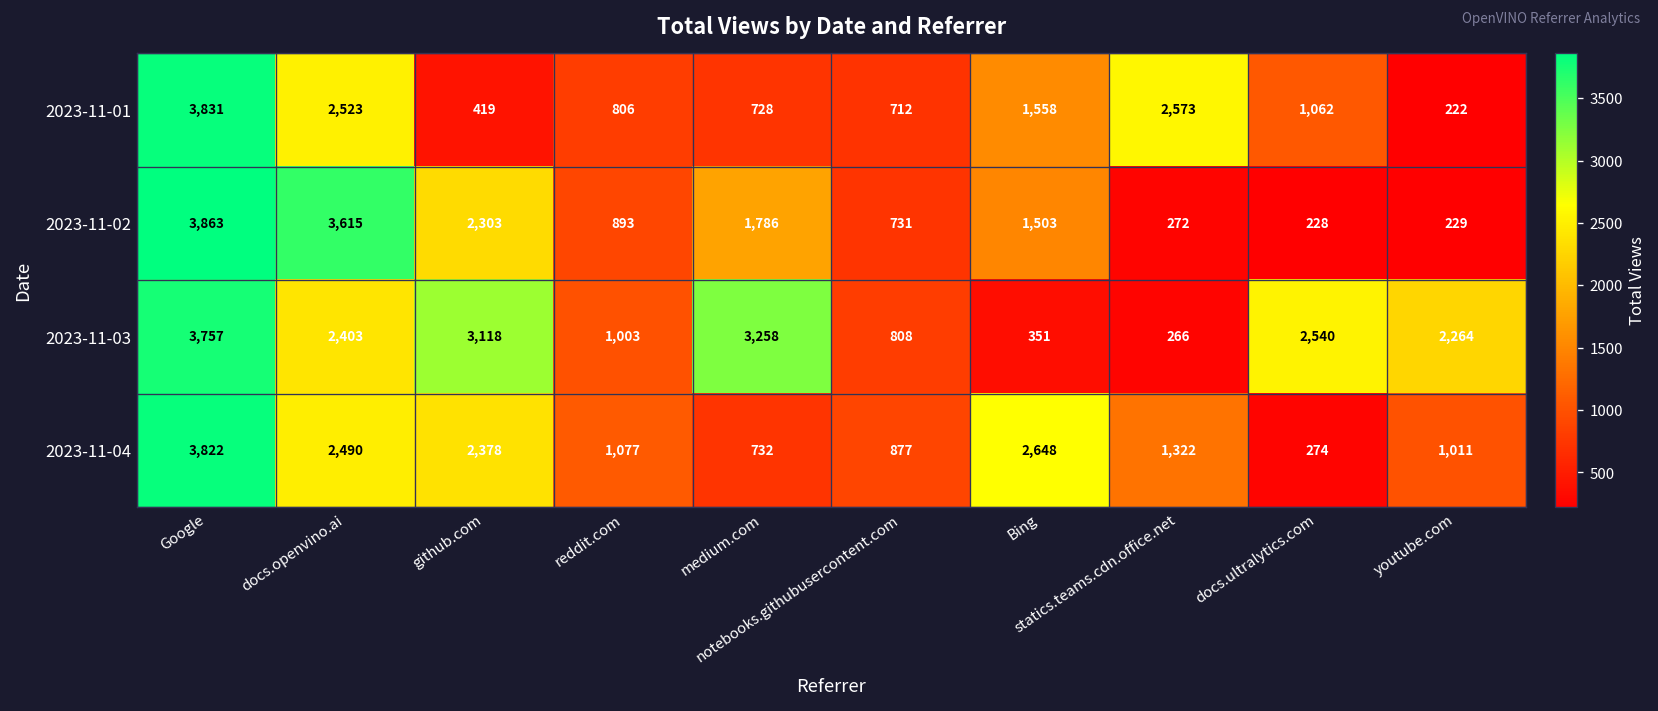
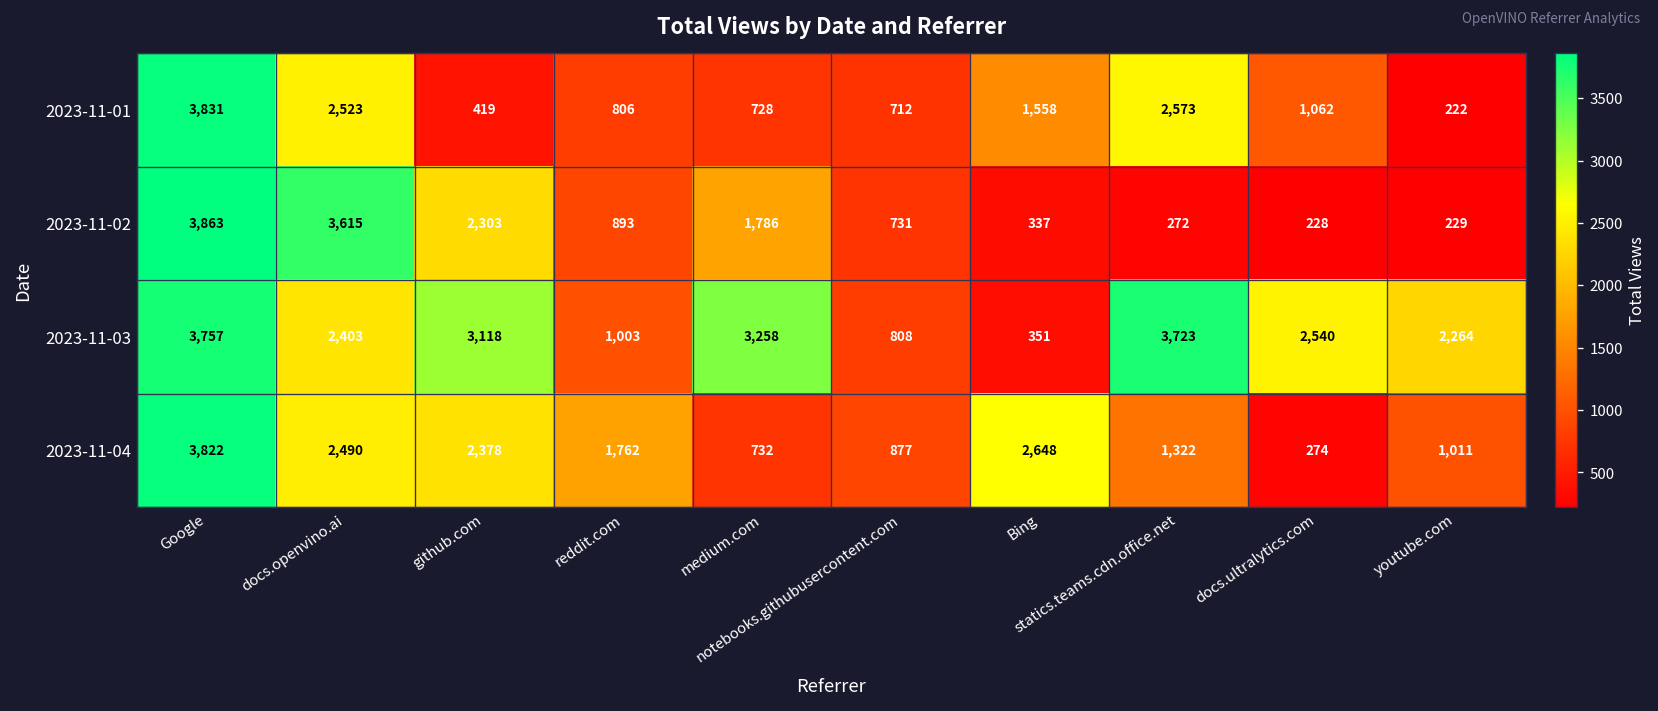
  {
    "2023-11-01": {
      "Google": "3,831",
      "docs.openvino.ai": "2,523",
      "github.com": "419",
      "reddit.com": "806",
      "medium.com": "728",
      "notebooks.githubusercontent.com": "712",
      "Bing": "1,558",
      "statics.teams.cdn.office.net": "2,573",
      "docs.ultralytics.com": "1,062",
      "youtube.com": "222"
    },
    "2023-11-02": {
      "Google": "3,863",
      "docs.openvino.ai": "3,615",
      "github.com": "2,303",
      "reddit.com": "893",
      "medium.com": "1,786",
      "notebooks.githubusercontent.com": "731",
-     "Bing": "1,503",
+     "Bing": "337",
      "statics.teams.cdn.office.net": "272",
      "docs.ultralytics.com": "228",
      "youtube.com": "229"
    },
    "2023-11-03": {
      "Google": "3,757",
      "docs.openvino.ai": "2,403",
      "github.com": "3,118",
      "reddit.com": "1,003",
      "medium.com": "3,258",
      "notebooks.githubusercontent.com": "808",
      "Bing": "351",
-     "statics.teams.cdn.office.net": "266",
+     "statics.teams.cdn.office.net": "3,723",
      "docs.ultralytics.com": "2,540",
      "youtube.com": "2,264"
    },
    "2023-11-04": {
      "Google": "3,822",
      "docs.openvino.ai": "2,490",
      "github.com": "2,378",
-     "reddit.com": "1,077",
+     "reddit.com": "1,762",
      "medium.com": "732",
      "notebooks.githubusercontent.com": "877",
      "Bing": "2,648",
      "statics.teams.cdn.office.net": "1,322",
      "docs.ultralytics.com": "274",
      "youtube.com": "1,011"
    }
  }
